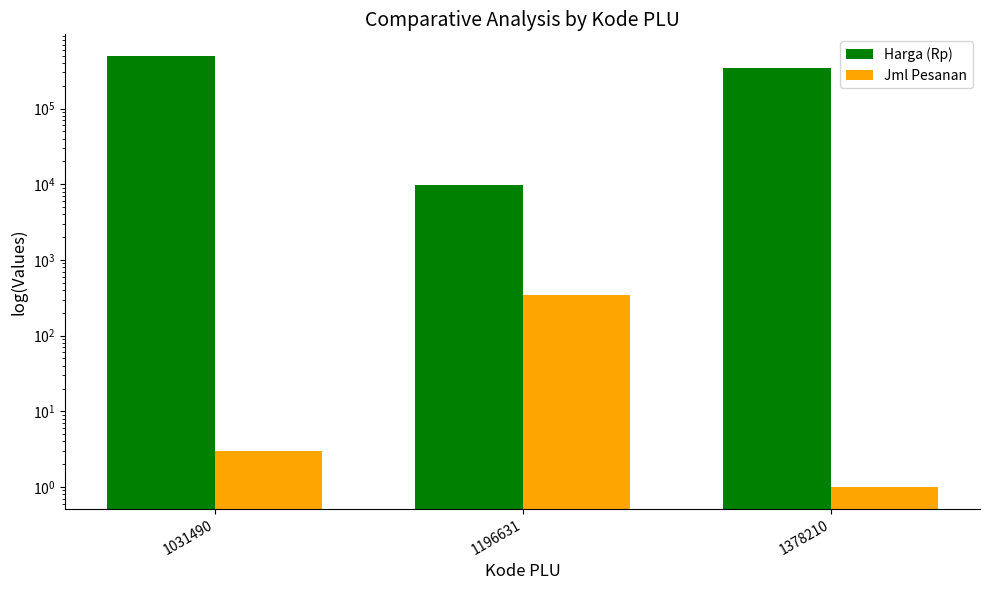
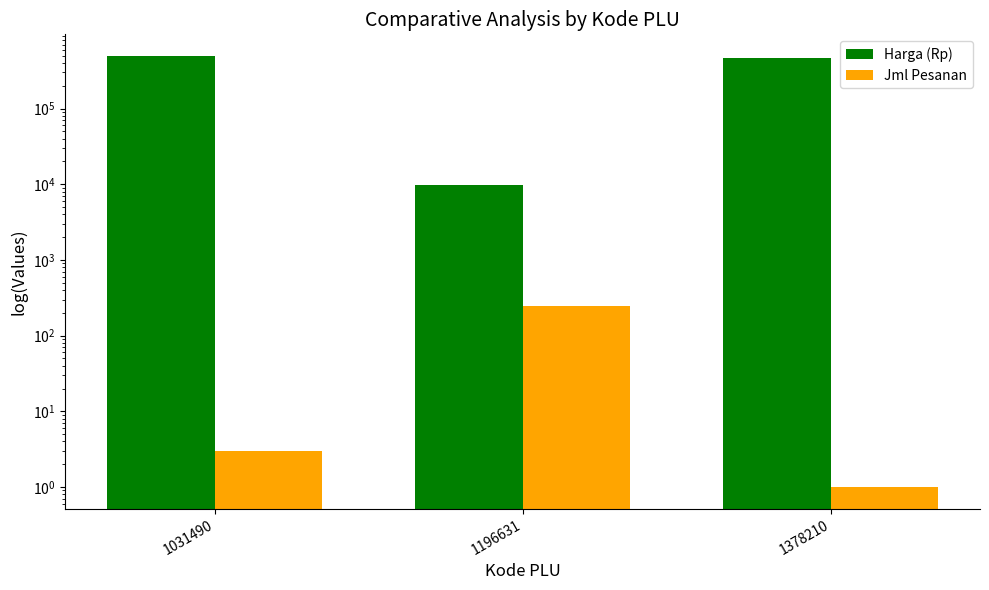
  {
    "Harga (Rp)": {
      "1031490": 500000,
      "1196631": 10000,
-     "1378210": 300000
+     "1378210": 500000
    },
    "Jml Pesanan": {
      "1031490": 3,
-     "1196631": 300,
+     "1196631": 250,
      "1378210": 1
    }
  }
